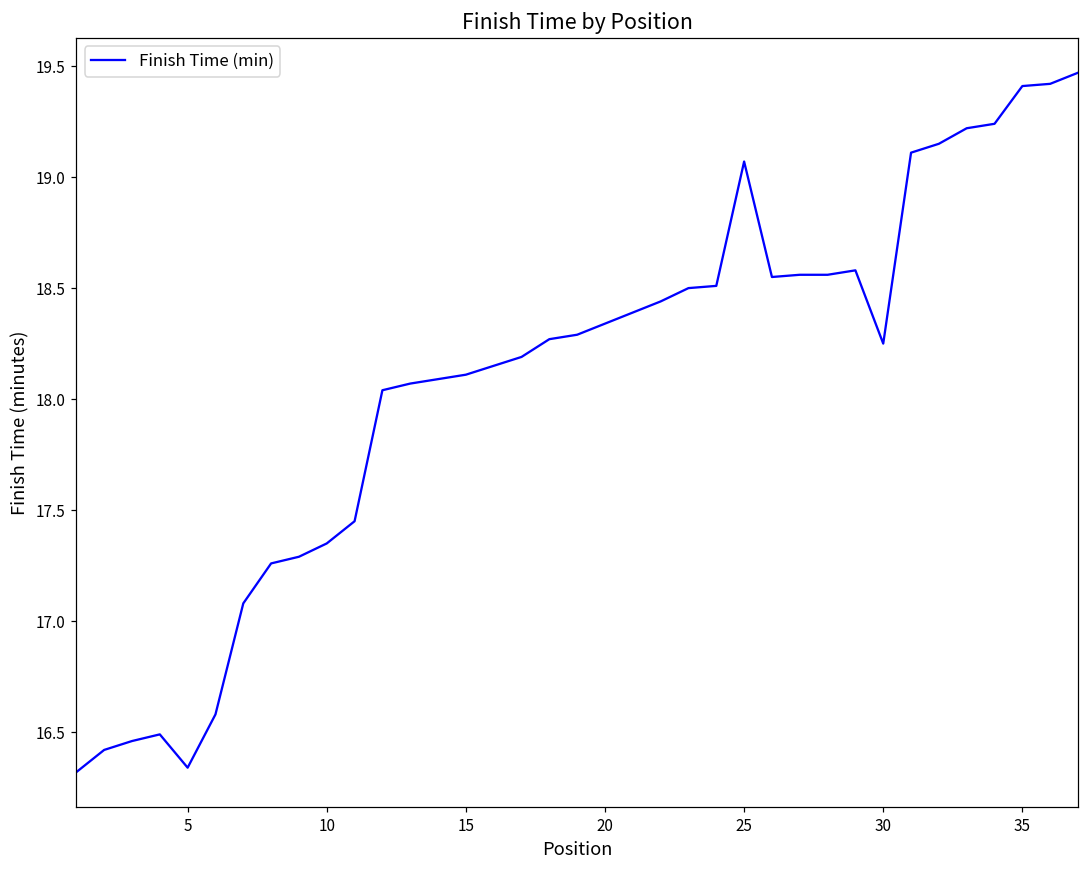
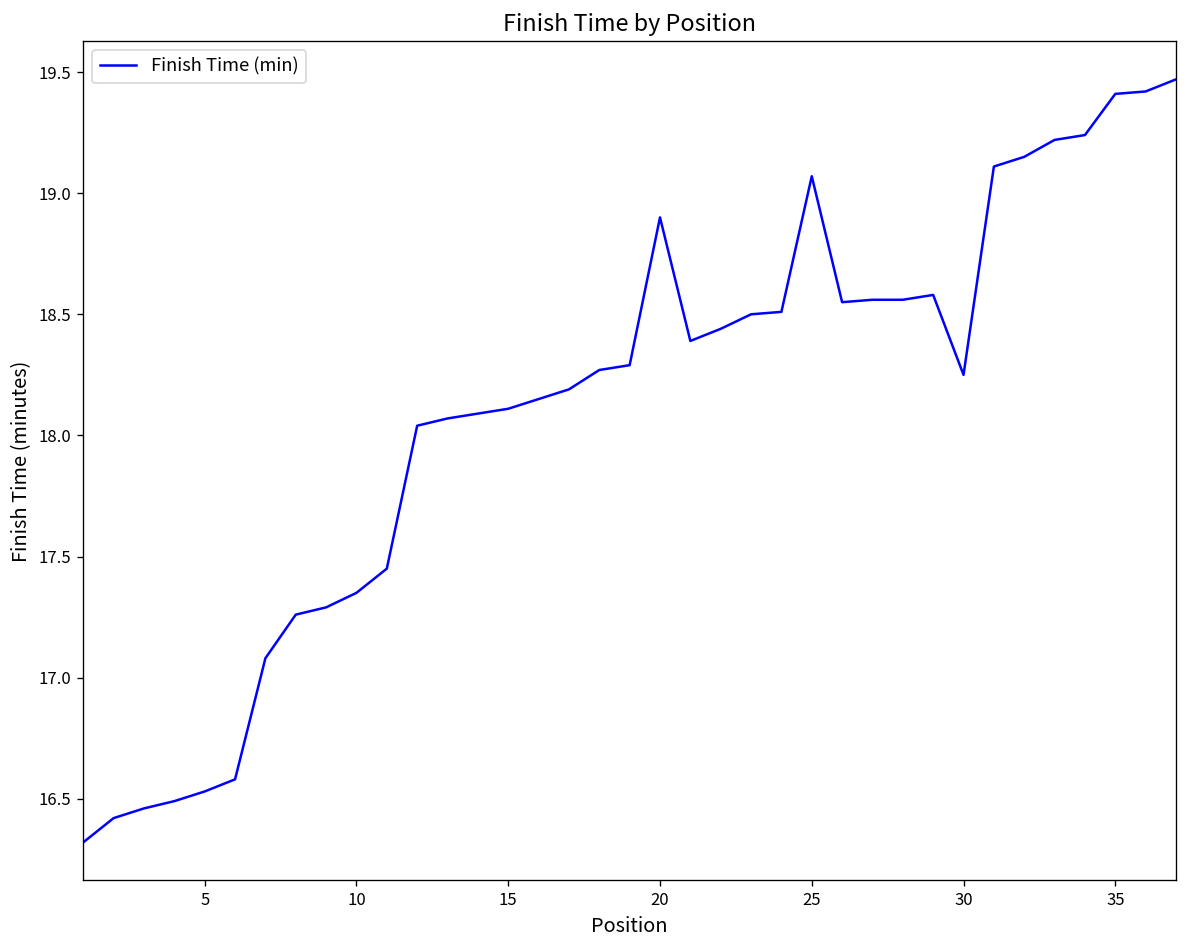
  {
-   "5": 16.34,
+   "5": 16.53,
    "10": 17.35,
    "15": 18.11,
-   "20": 18.34,
+   "20": 18.90,
    "25": 19.07,
    "30": 18.25,
    "35": 19.41
  }
